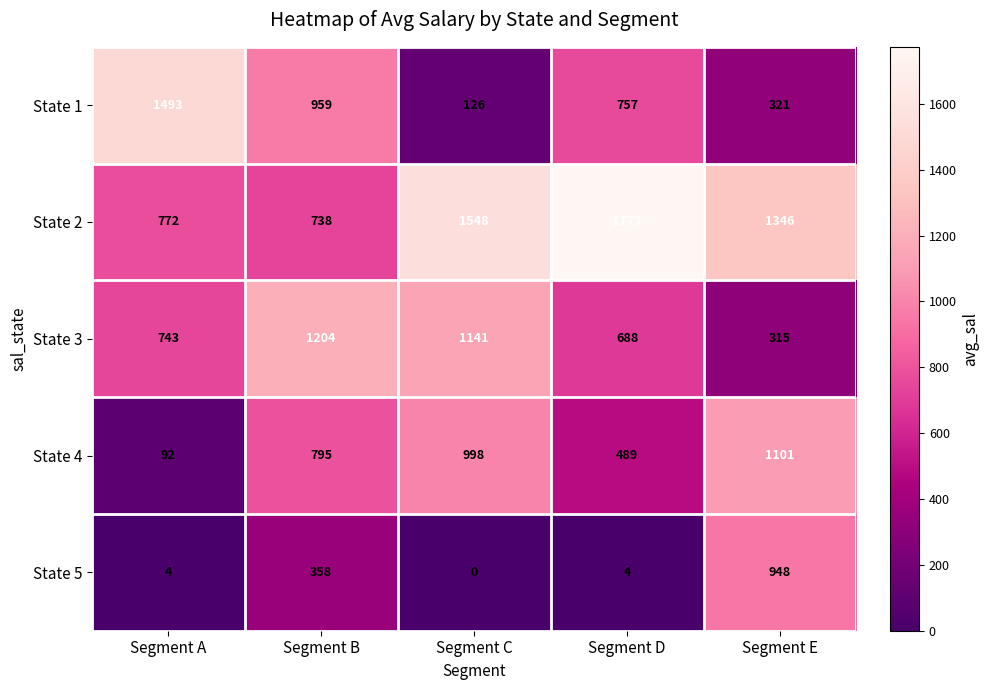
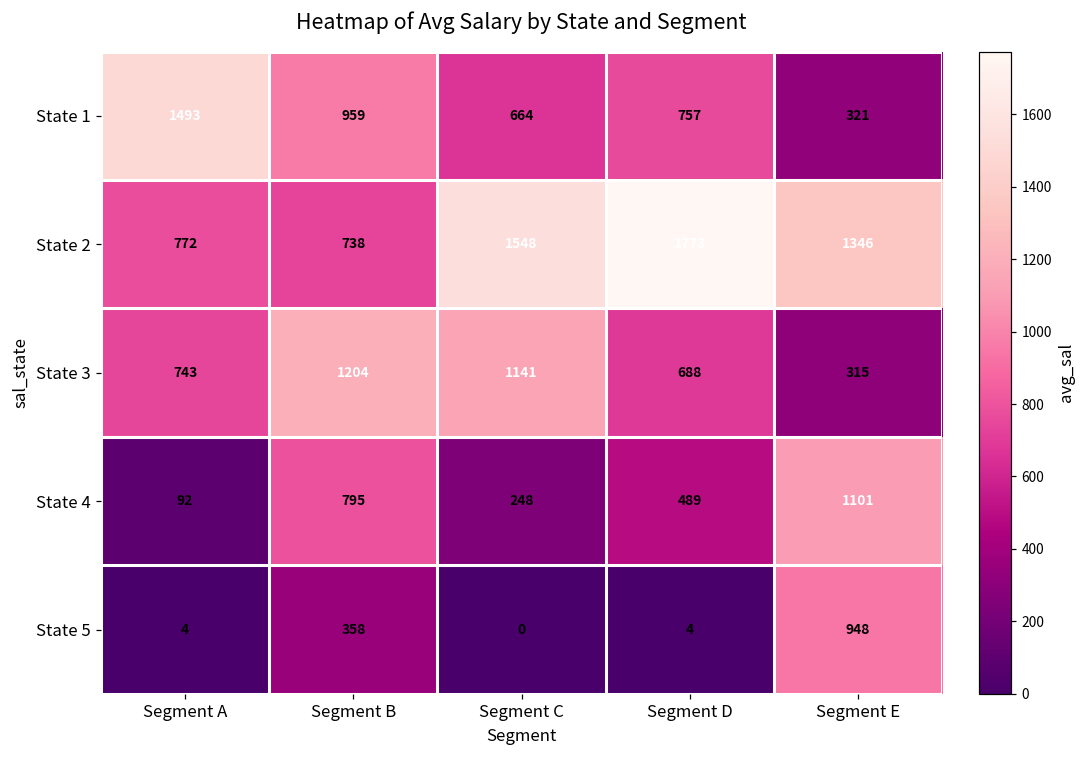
  {
    "State 1": {
      "Segment B": 959,
-     "Segment C": 126,
+     "Segment C": 664,
      "Segment D": 757,
      "Segment E": 321
    },
    "State 2": {
      "Segment A": 772,
      "Segment B": 738,
      "Segment E": 1346
    },
    "State 3": {
      "Segment A": 743,
      "Segment B": 1204,
      "Segment C": 1141,
      "Segment D": 688,
      "Segment E": 315
    },
    "State 4": {
      "Segment A": 92,
      "Segment B": 795,
-     "Segment C": 998,
+     "Segment C": 248,
      "Segment D": 489,
      "Segment E": 1101
    },
    "State 5": {
      "Segment A": 4,
      "Segment B": 358,
      "Segment C": 0,
      "Segment D": 4,
      "Segment E": 948
    }
  }
